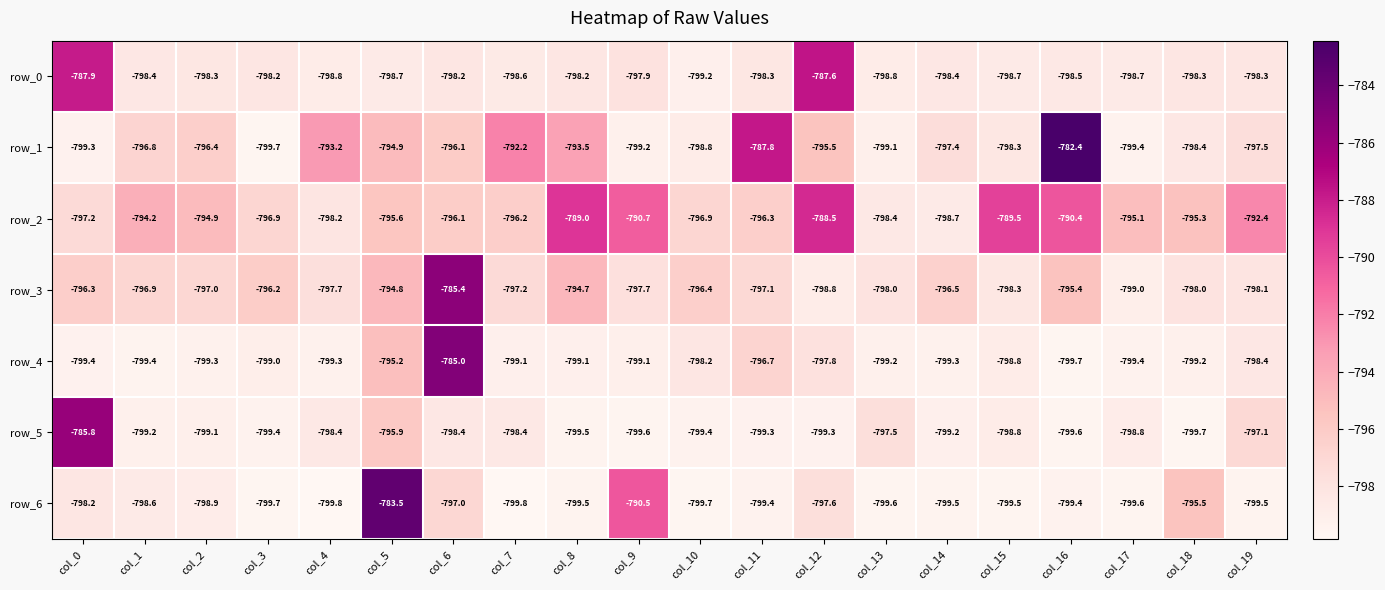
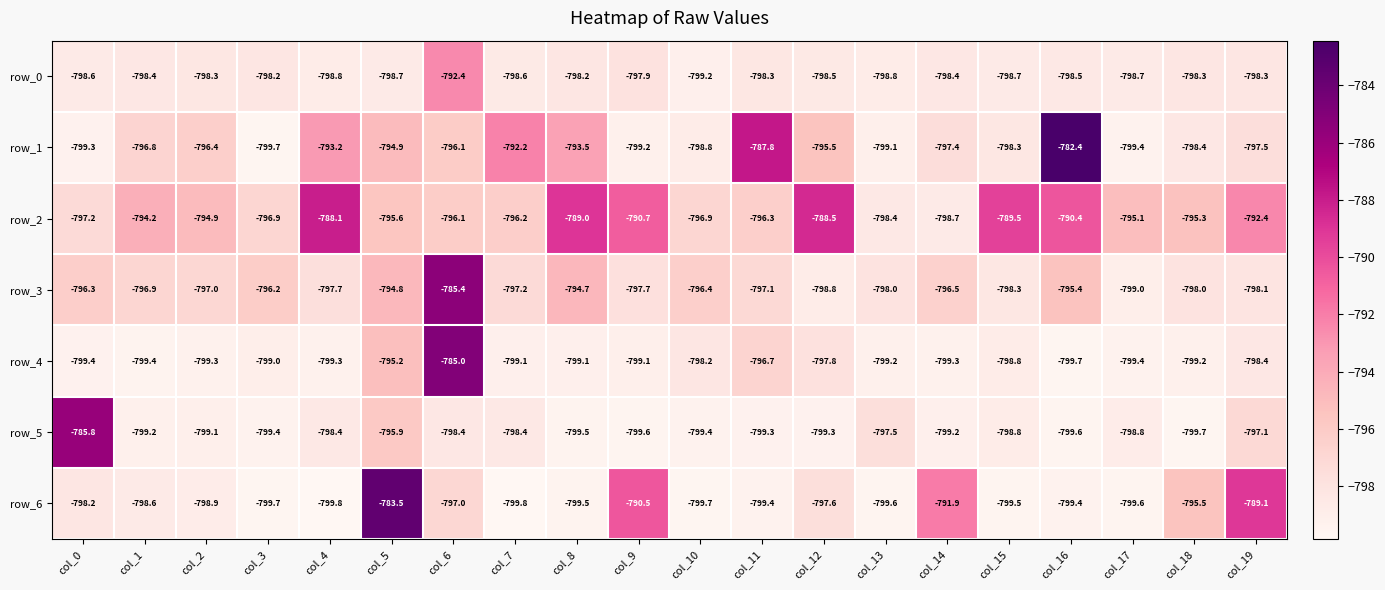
  {
    "row_0": {
-     "col_0": -787.9,
+     "col_0": -798.6,
      "col_1": -798.4,
      "col_2": -798.3,
      "col_3": -798.2,
      "col_4": -798.8,
      "col_5": -798.7,
-     "col_6": -798.2,
+     "col_6": -792.4,
      "col_7": -798.6,
      "col_8": -798.2,
      "col_9": -797.9,
      "col_10": -799.2,
      "col_11": -798.3,
-     "col_12": -787.6,
+     "col_12": -798.5,
      "col_13": -798.8,
      "col_14": -798.4,
      "col_15": -798.7,
      "col_16": -798.5,
      "col_17": -798.7,
      "col_18": -798.3,
      "col_19": -798.3
    },
    "row_1": {
      "col_0": -799.3,
      "col_1": -796.8,
      "col_2": -796.4,
      "col_3": -799.7,
      "col_4": -793.2,
      "col_5": -794.9,
      "col_6": -796.1,
      "col_7": -792.2,
      "col_8": -793.5,
      "col_9": -799.2,
      "col_10": -798.8,
      "col_11": -787.8,
      "col_12": -795.5,
      "col_13": -799.1,
      "col_14": -797.4,
      "col_15": -798.3,
      "col_16": -782.4,
      "col_17": -799.4,
      "col_18": -798.4,
      "col_19": -797.5
    },
    "row_2": {
      "col_0": -797.2,
      "col_1": -794.2,
      "col_2": -794.9,
      "col_3": -796.9,
-     "col_4": -798.2,
+     "col_4": -788.1,
      "col_5": -795.6,
      "col_6": -796.1,
      "col_7": -796.2,
      "col_8": -789.0,
      "col_9": -790.7,
      "col_10": -796.9,
      "col_11": -796.3,
      "col_12": -788.5,
      "col_13": -798.4,
      "col_14": -798.7,
      "col_15": -789.5,
      "col_16": -790.4,
      "col_17": -795.1,
      "col_18": -795.3,
      "col_19": -792.4
    },
    "row_3": {
      "col_0": -796.3,
      "col_1": -796.9,
      "col_2": -797.0,
      "col_3": -796.2,
      "col_4": -797.7,
      "col_5": -794.8,
      "col_6": -785.4,
      "col_7": -797.2,
      "col_8": -794.7,
      "col_9": -797.7,
      "col_10": -796.4,
      "col_11": -797.1,
      "col_12": -798.8,
      "col_13": -798.0,
      "col_14": -796.5,
      "col_15": -798.3,
      "col_16": -795.4,
      "col_17": -799.0,
      "col_18": -798.0,
      "col_19": -798.1
    },
    "row_4": {
      "col_0": -799.4,
      "col_1": -799.4,
      "col_2": -799.3,
      "col_3": -799.0,
      "col_4": -799.3,
      "col_5": -795.2,
      "col_6": -785.0,
      "col_7": -799.1,
      "col_8": -799.1,
      "col_9": -799.1,
      "col_10": -798.2,
      "col_11": -796.7,
      "col_12": -797.8,
      "col_13": -799.2,
      "col_14": -799.3,
      "col_15": -798.8,
      "col_16": -799.7,
      "col_17": -799.4,
      "col_18": -799.2,
      "col_19": -798.4
    },
    "row_5": {
      "col_0": -785.8,
      "col_1": -799.2,
      "col_2": -799.1,
      "col_3": -799.4,
      "col_4": -798.4,
      "col_5": -795.9,
      "col_6": -798.4,
      "col_7": -798.4,
      "col_8": -799.5,
      "col_9": -799.6,
      "col_10": -799.4,
      "col_11": -799.3,
      "col_12": -799.3,
      "col_13": -797.5,
      "col_14": -799.2,
      "col_15": -798.8,
      "col_16": -799.6,
      "col_17": -798.8,
      "col_18": -799.7,
      "col_19": -797.1
    },
    "row_6": {
      "col_0": -798.2,
      "col_1": -798.6,
      "col_2": -798.9,
      "col_3": -799.7,
      "col_4": -799.8,
      "col_5": -783.5,
      "col_6": -797.0,
      "col_7": -799.8,
      "col_8": -799.5,
      "col_9": -790.5,
      "col_10": -799.7,
      "col_11": -799.4,
      "col_12": -797.6,
      "col_13": -799.6,
-     "col_14": -799.5,
+     "col_14": -791.9,
      "col_15": -799.5,
      "col_16": -799.4,
      "col_17": -799.6,
      "col_18": -795.5,
-     "col_19": -799.5
+     "col_19": -789.1
    }
  }
